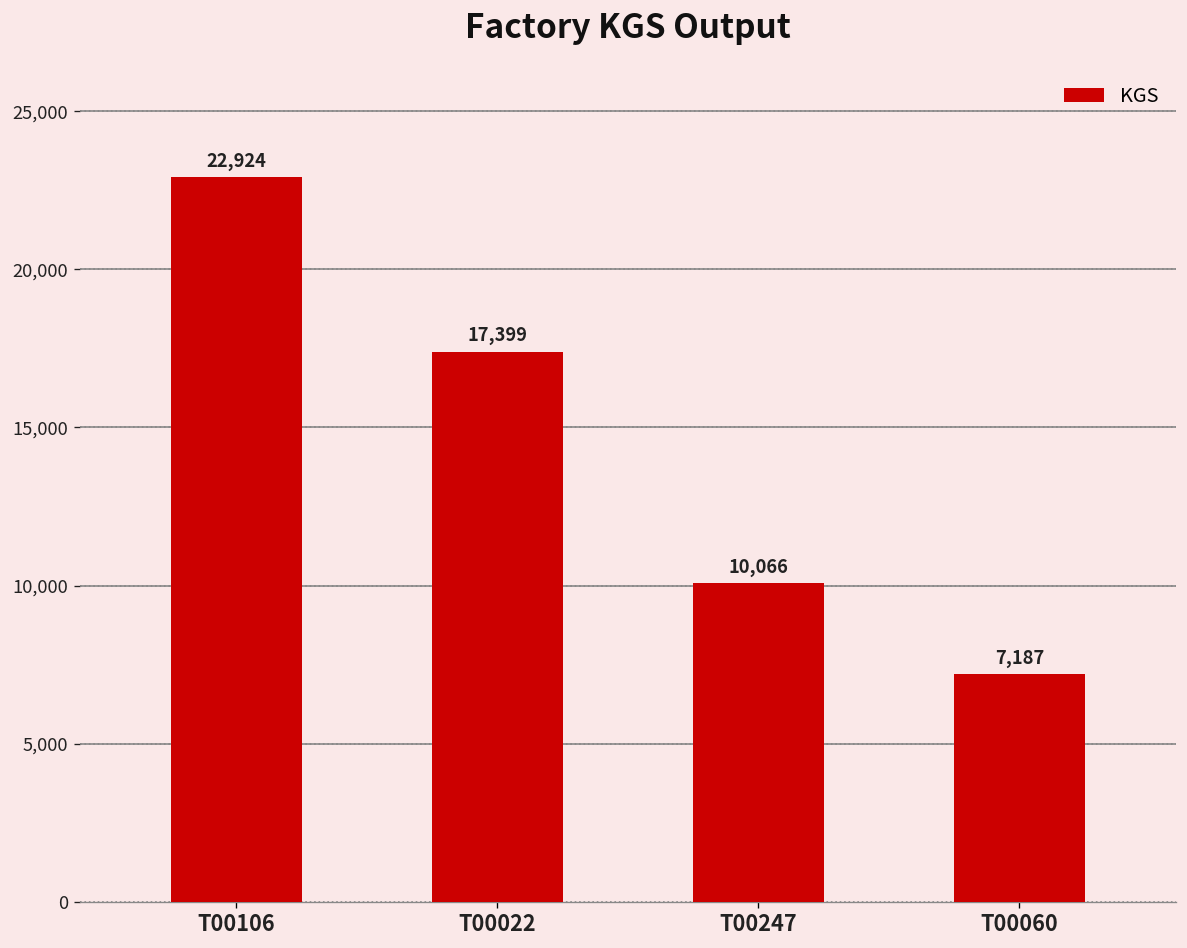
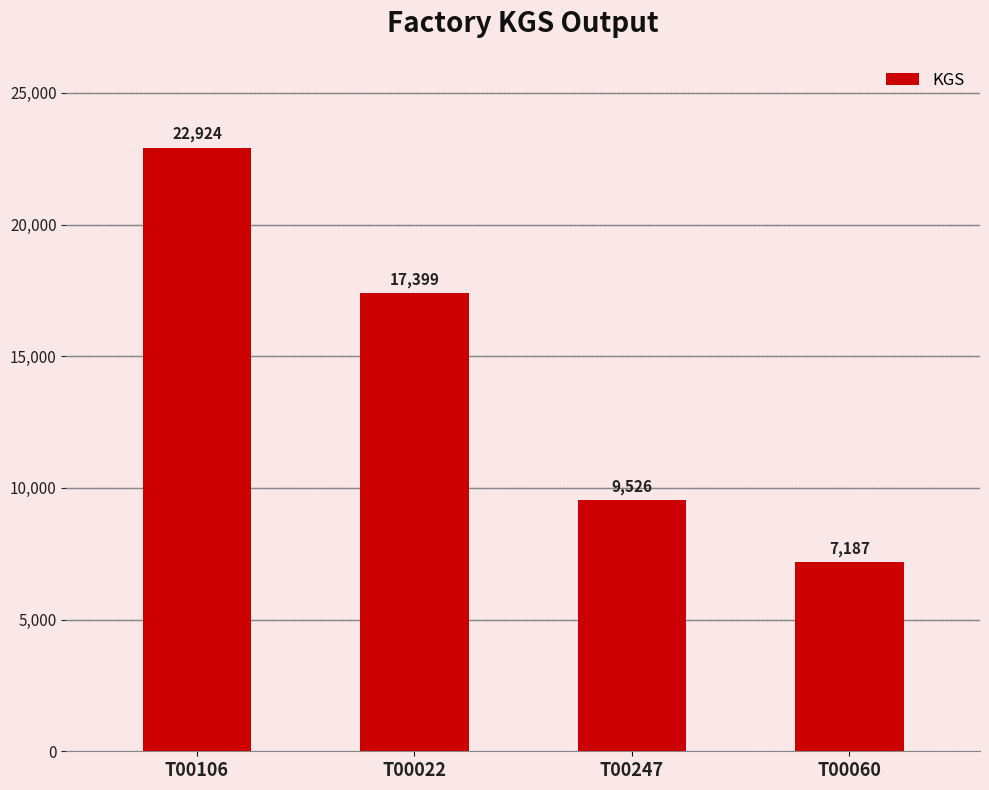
  {
    "T00106": "22,924",
    "T00022": "17,399",
-   "T00247": "10,066",
+   "T00247": "9,526",
    "T00060": "7,187"
  }
